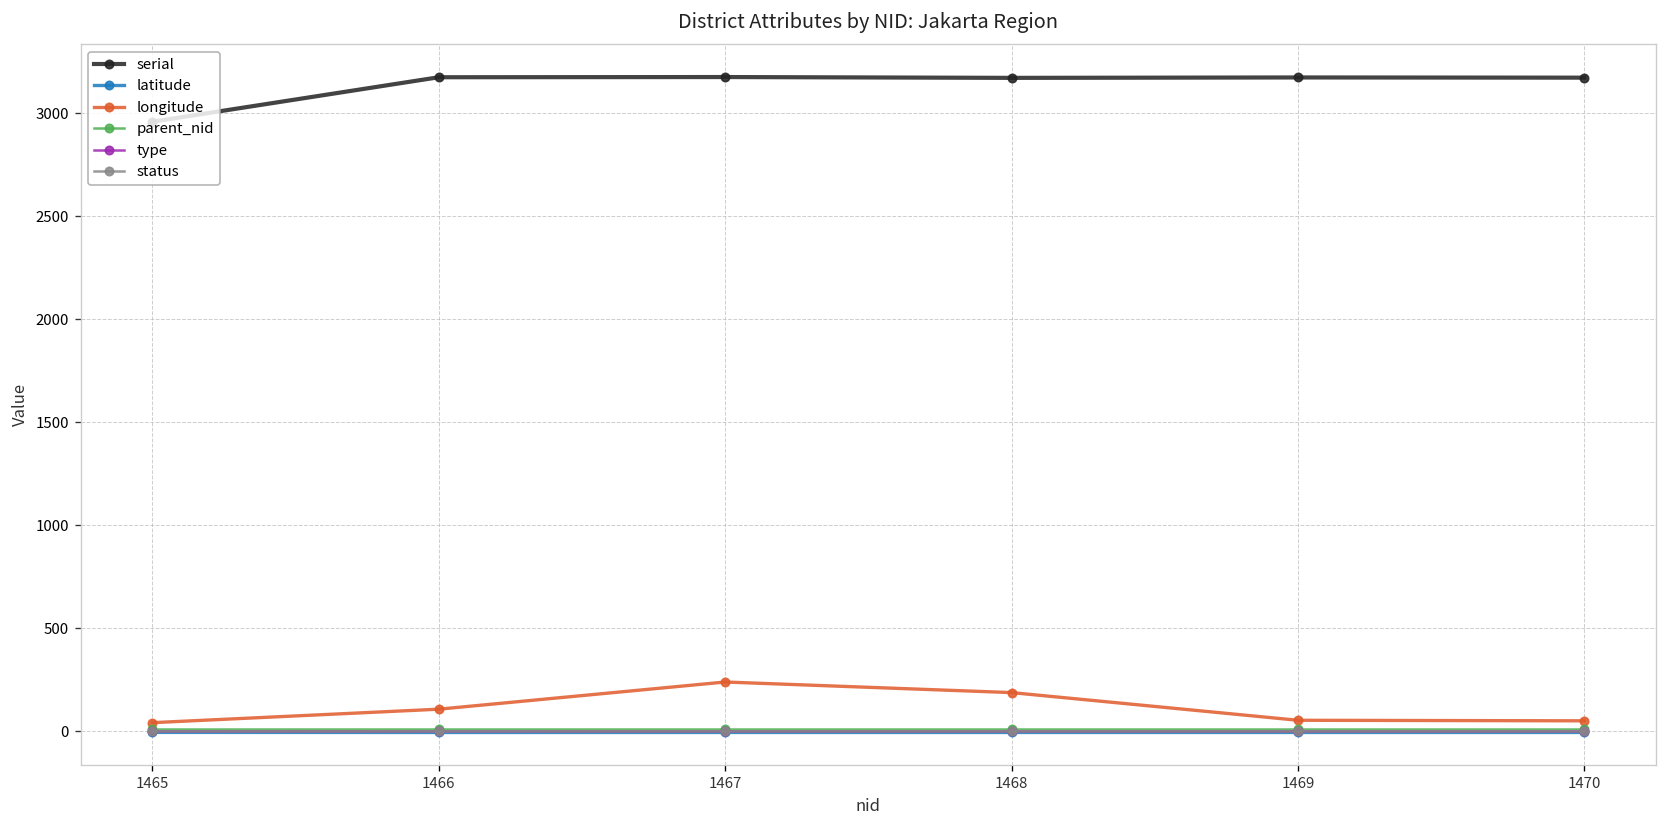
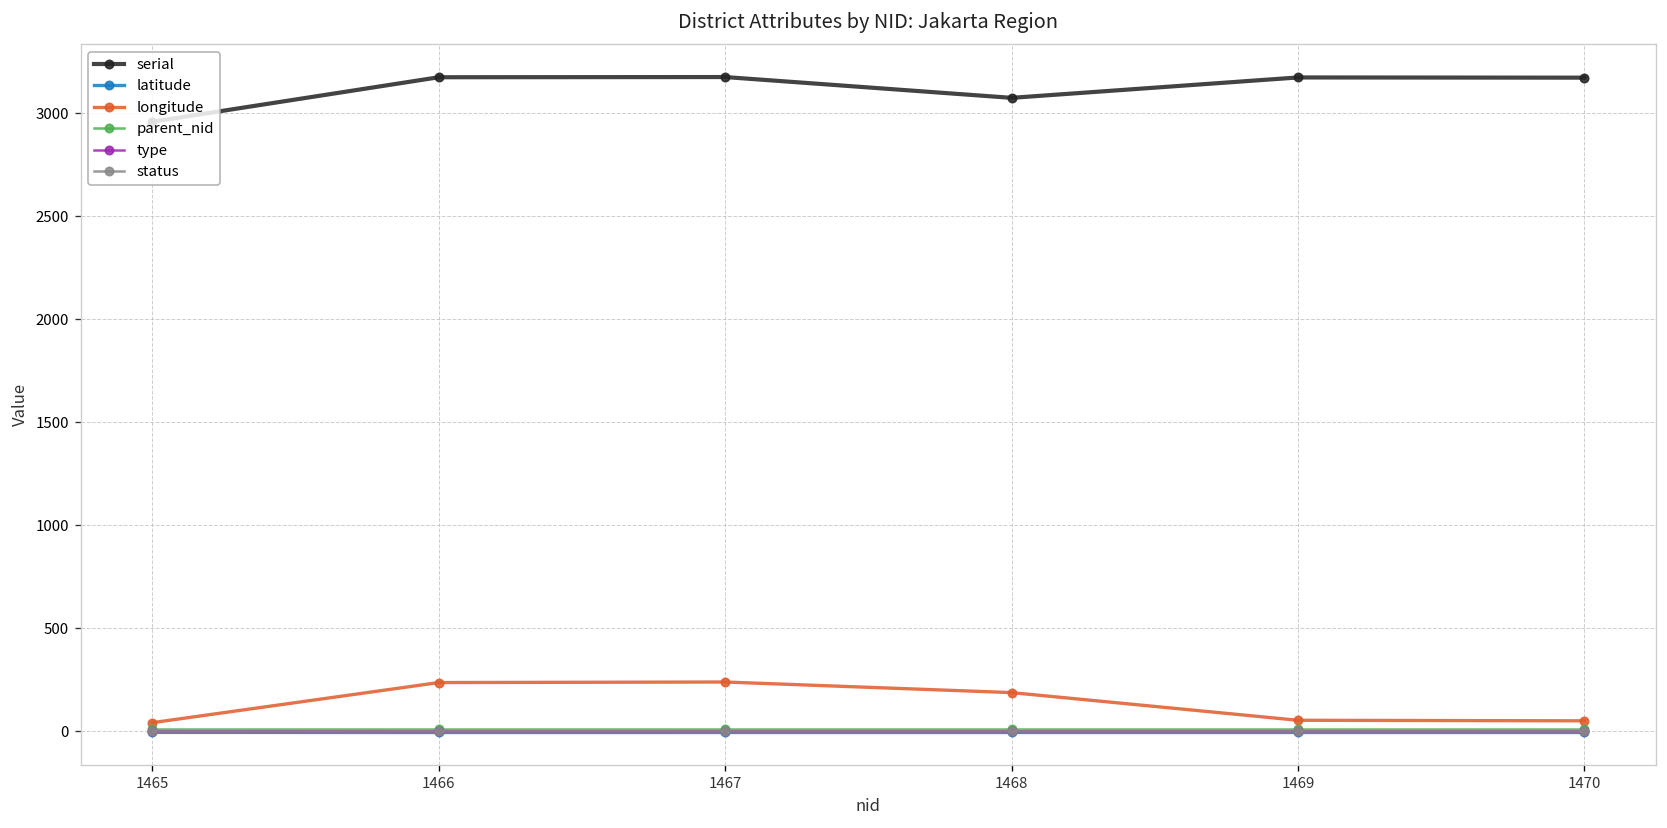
  {
    "serial": {
      "1466": 3170,
      "1467": 3180,
-     "1468": 3170,
+     "1468": 3070,
      "1469": 3170,
      "1470": 3170
    },
    "longitude": {
      "1465": 40,
-     "1466": 110,
+     "1466": 240,
      "1467": 240,
      "1468": 190,
      "1469": 50,
      "1470": 50
    }
  }
